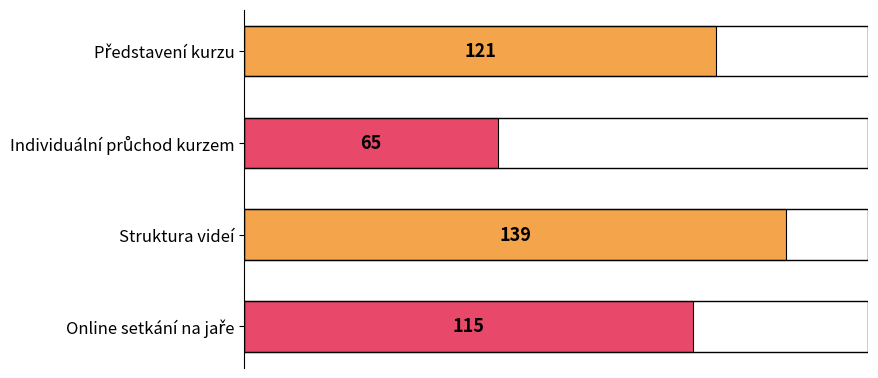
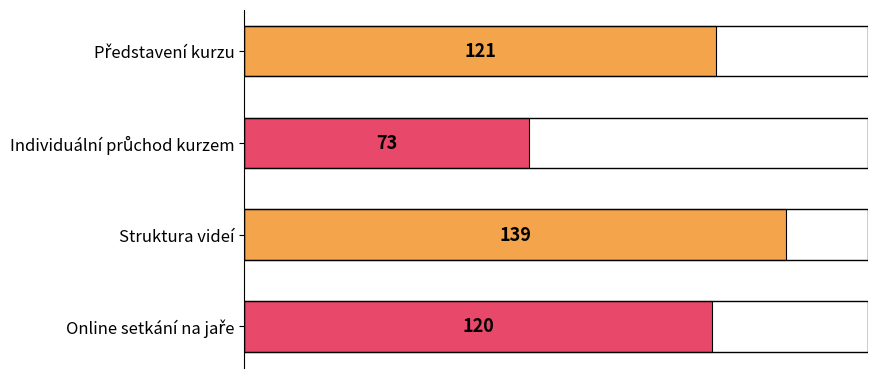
  {
    "Představení kurzu": 121,
-   "Individuální průchod kurzem": 65,
+   "Individuální průchod kurzem": 73,
    "Struktura videí": 139,
-   "Online setkání na jaře": 115
+   "Online setkání na jaře": 120
  }
